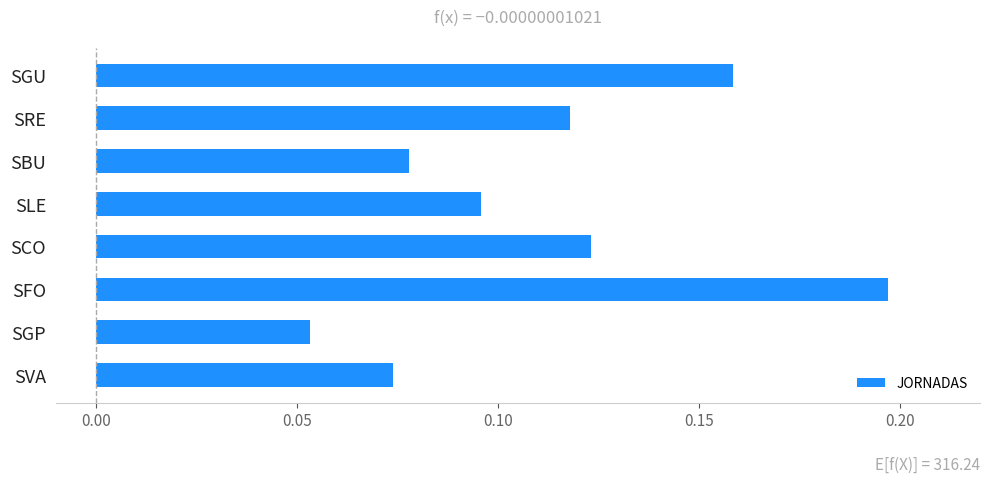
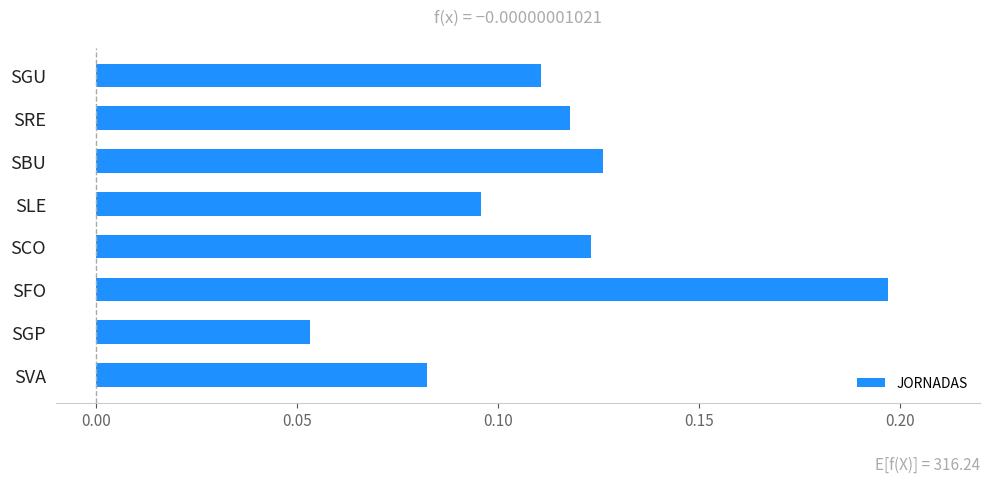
  {
-   "SGU": 0.159,
+   "SGU": 0.111,
    "SRE": 0.118,
-   "SBU": 0.078,
+   "SBU": 0.126,
    "SLE": 0.096,
    "SCO": 0.123,
    "SFO": 0.197,
    "SGP": 0.053,
-   "SVA": 0.074
+   "SVA": 0.082
  }
